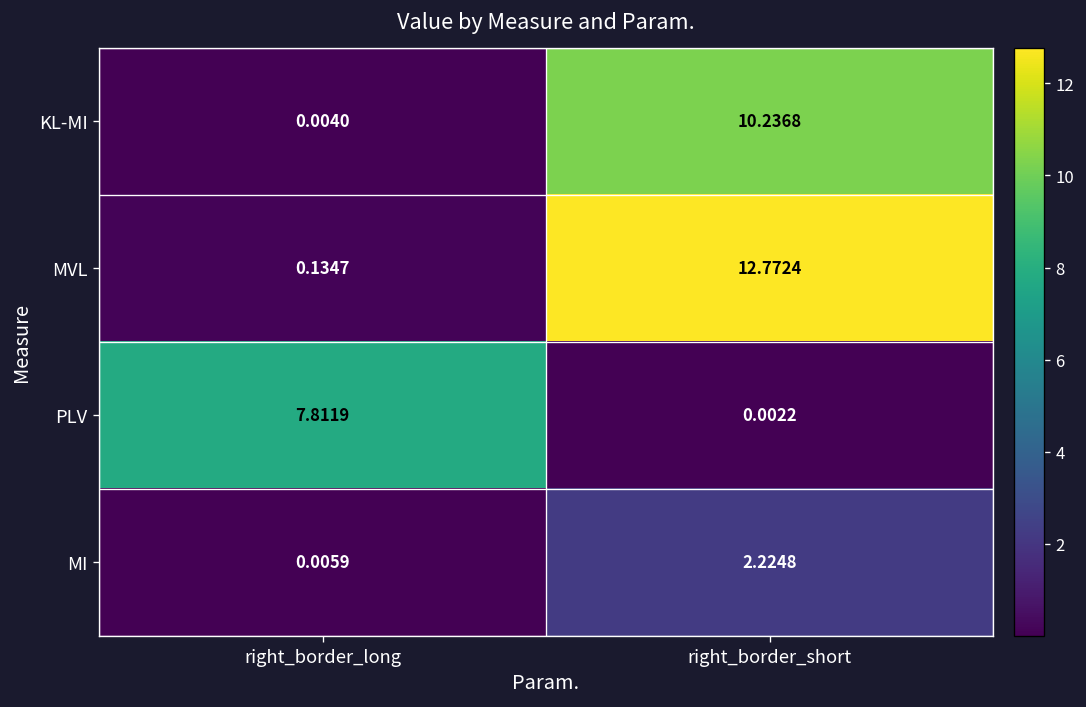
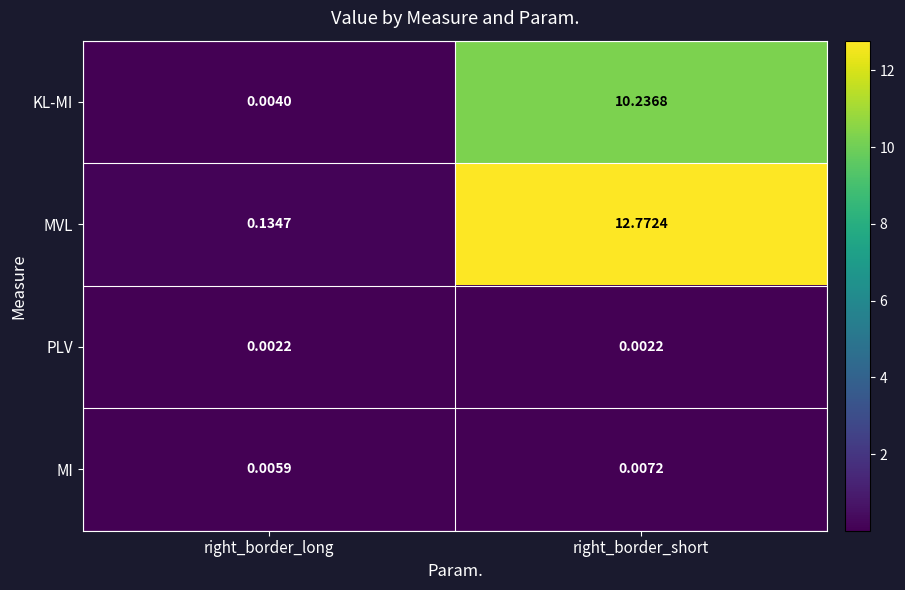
  {
    "KL-MI": {
      "right_border_long": 0.0040,
      "right_border_short": 10.2368
    },
    "MVL": {
      "right_border_long": 0.1347,
      "right_border_short": 12.7724
    },
    "PLV": {
-     "right_border_long": 7.8119,
+     "right_border_long": 0.0022,
      "right_border_short": 0.0022
    },
    "MI": {
      "right_border_long": 0.0059,
-     "right_border_short": 2.2248
+     "right_border_short": 0.0072
    }
  }
